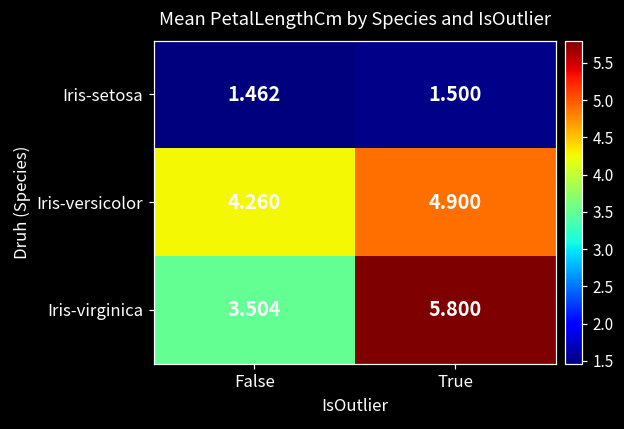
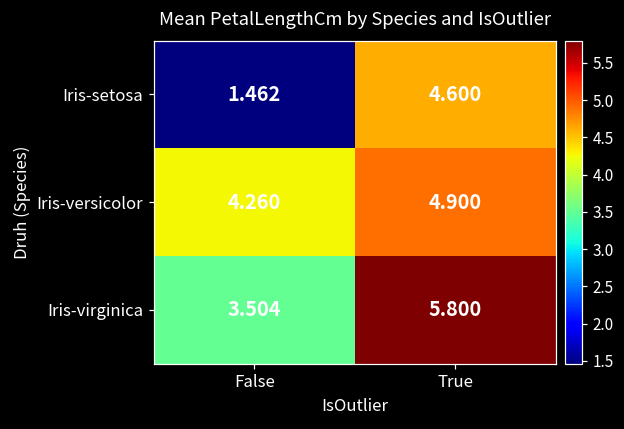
  {
    "Iris-setosa": {
      "False": 1.462,
-     "True": 1.500
+     "True": 4.600
    },
    "Iris-versicolor": {
      "False": 4.260,
      "True": 4.900
    },
    "Iris-virginica": {
      "False": 3.504,
      "True": 5.800
    }
  }
